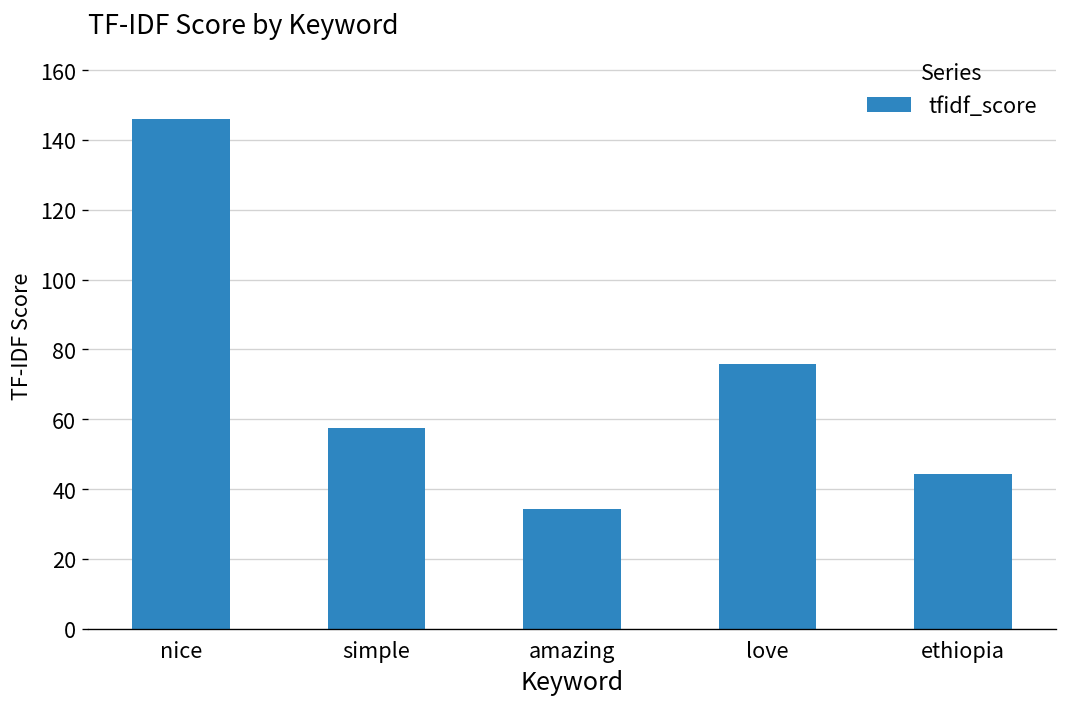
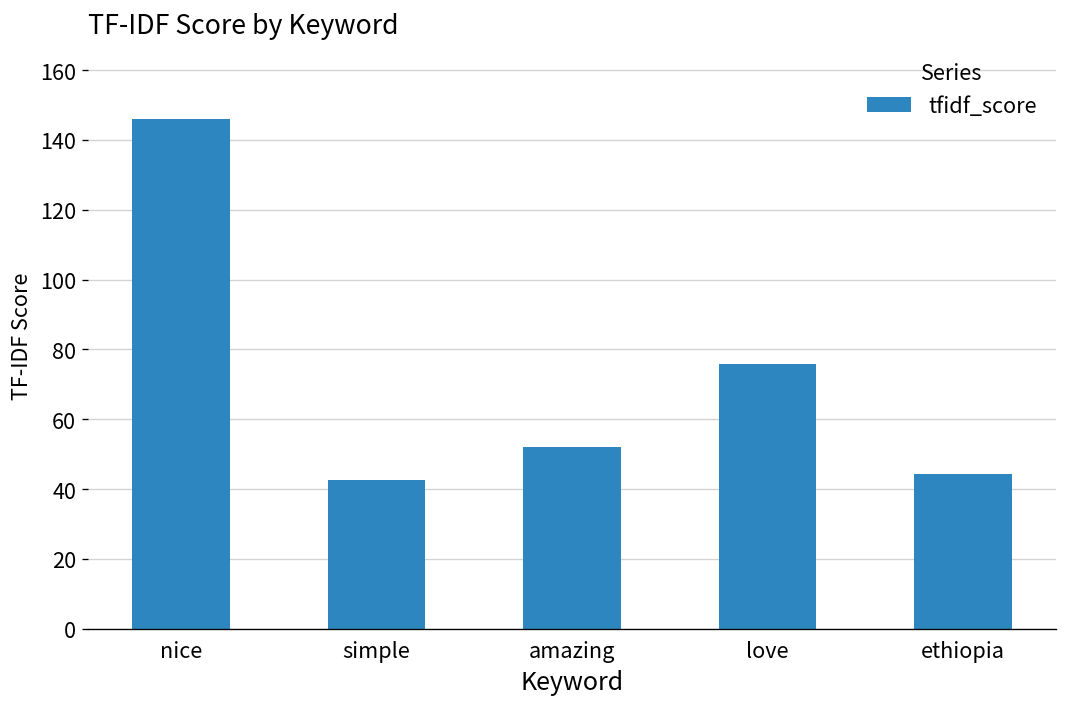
  {
    "nice": 146,
-   "simple": 58,
-   "amazing": 34,
+   "simple": 43,
+   "amazing": 52,
    "love": 76,
    "ethiopia": 44
  }
